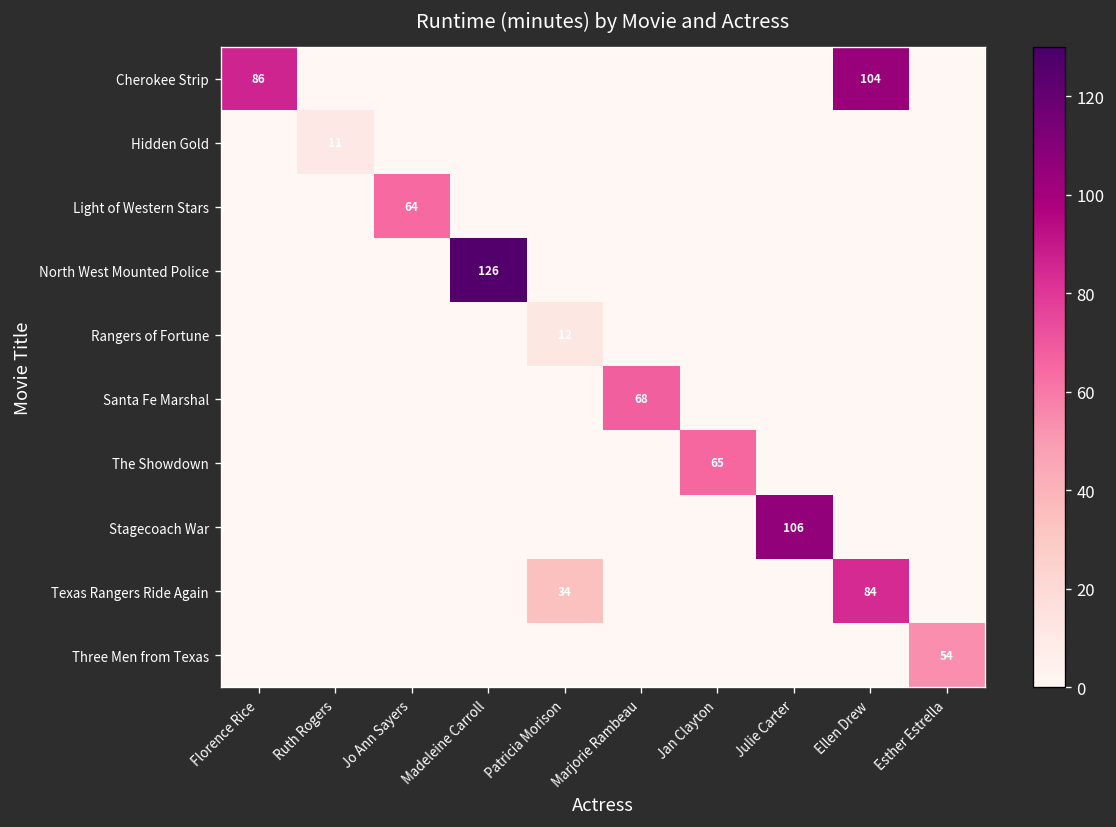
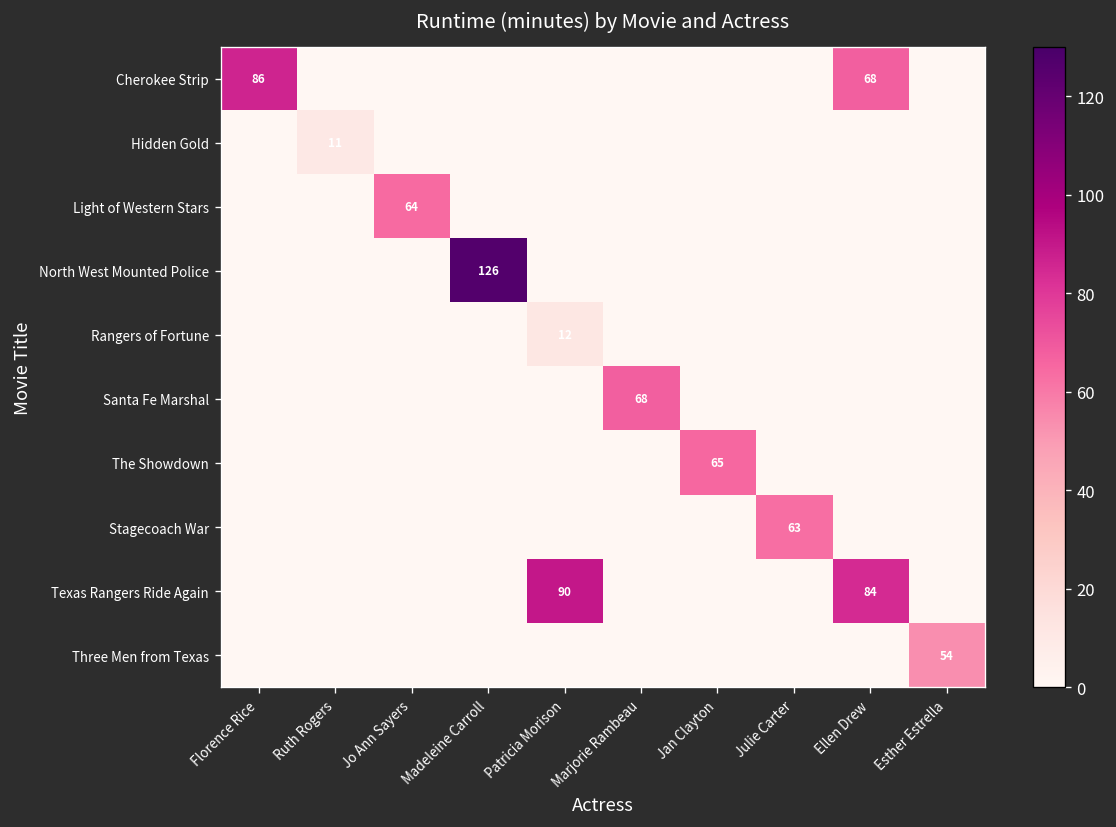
  {
    "Cherokee Strip": {
      "Florence Rice": 86,
-     "Ellen Drew": 104
+     "Ellen Drew": 68
    },
    "Light of Western Stars": {
      "Jo Ann Sayers": 64
    },
    "North West Mounted Police": {
      "Madeleine Carroll": 126
    },
    "Santa Fe Marshal": {
      "Marjorie Rambeau": 68
    },
    "The Showdown": {
      "Jan Clayton": 65
    },
    "Stagecoach War": {
-     "Julie Carter": 106
+     "Julie Carter": 63
    },
    "Texas Rangers Ride Again": {
-     "Patricia Morison": 34,
+     "Patricia Morison": 90,
      "Ellen Drew": 84
    },
    "Three Men from Texas": {
      "Esther Estrella": 54
    }
  }
